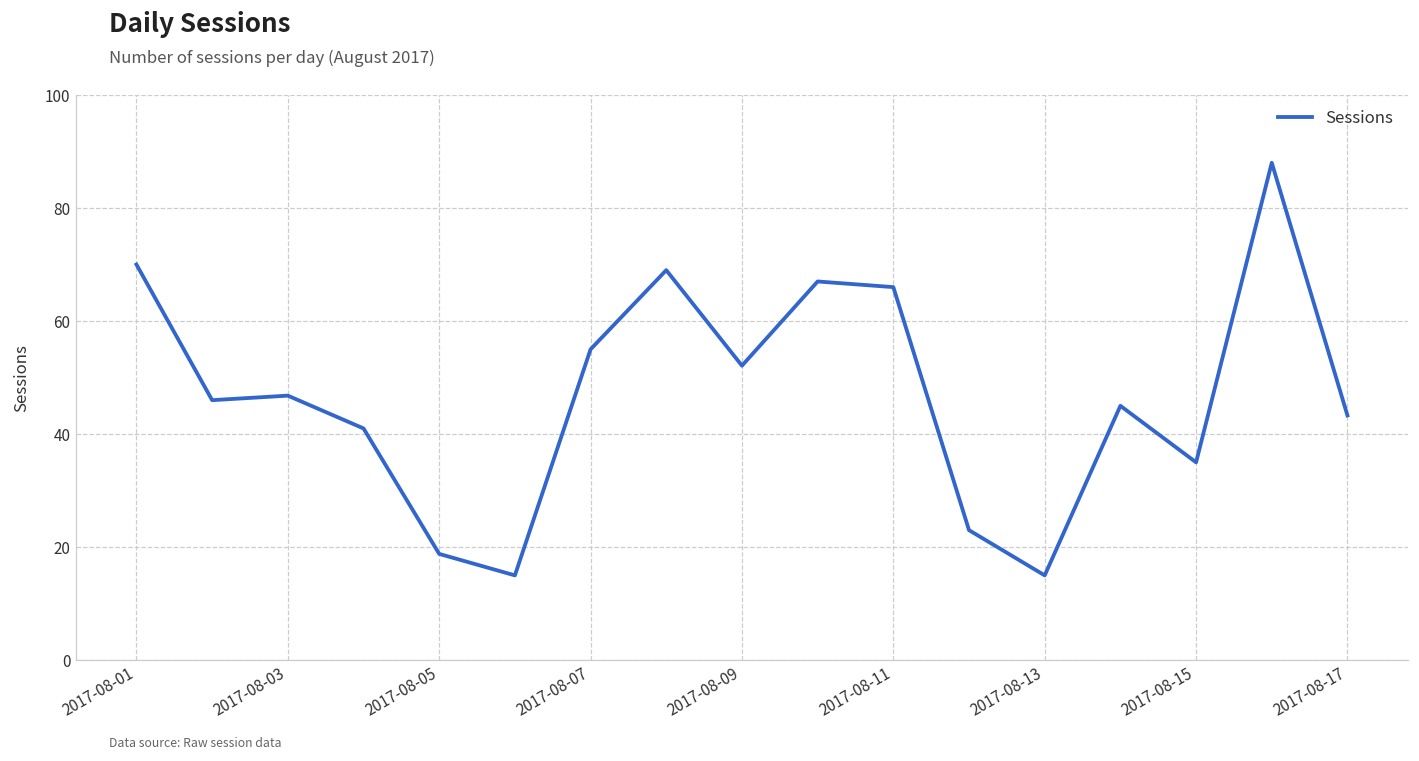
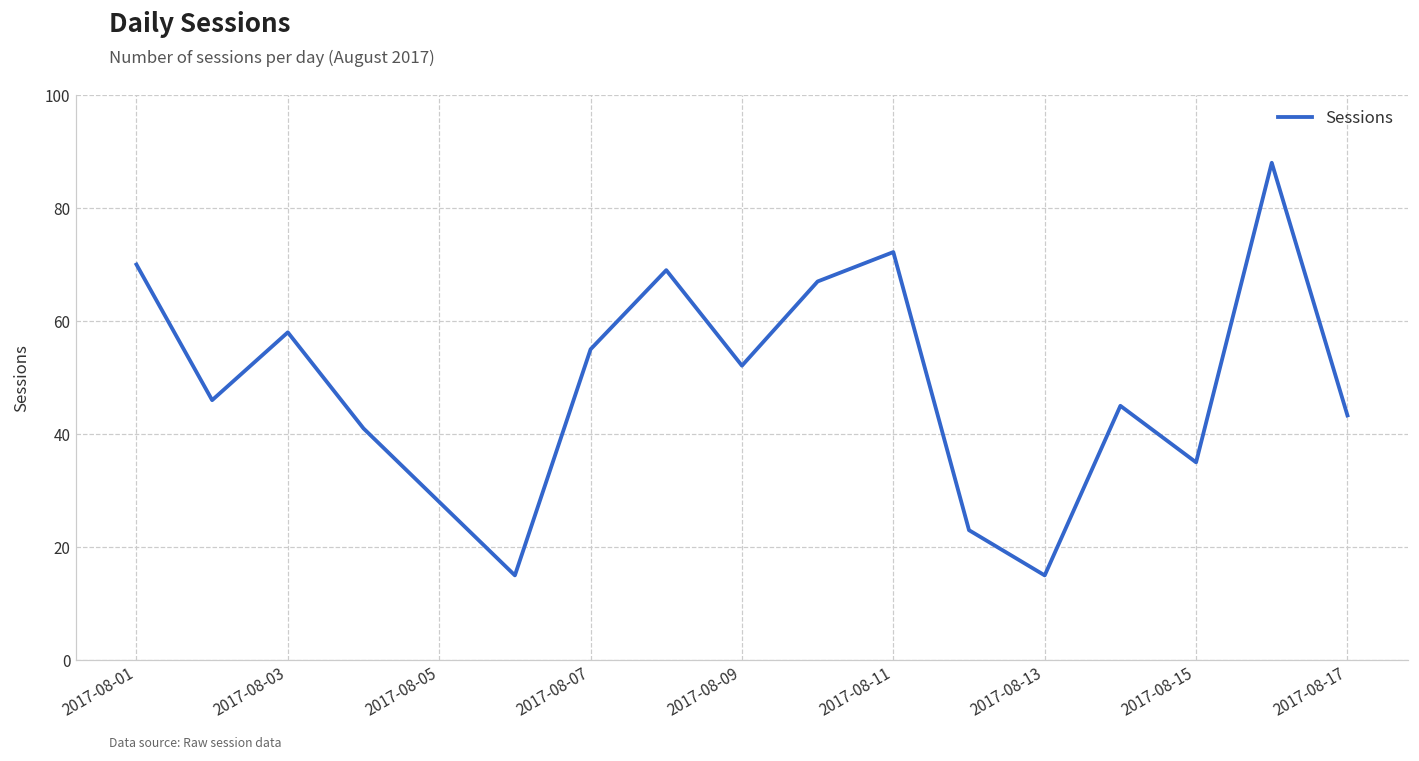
  {
    "2017-08-01": 70,
-   "2017-08-03": 47,
-   "2017-08-05": 19,
+   "2017-08-03": 58,
+   "2017-08-05": 28,
    "2017-08-07": 55,
    "2017-08-09": 52,
-   "2017-08-11": 66,
+   "2017-08-11": 72,
    "2017-08-13": 15,
    "2017-08-15": 35,
    "2017-08-17": 43
  }
